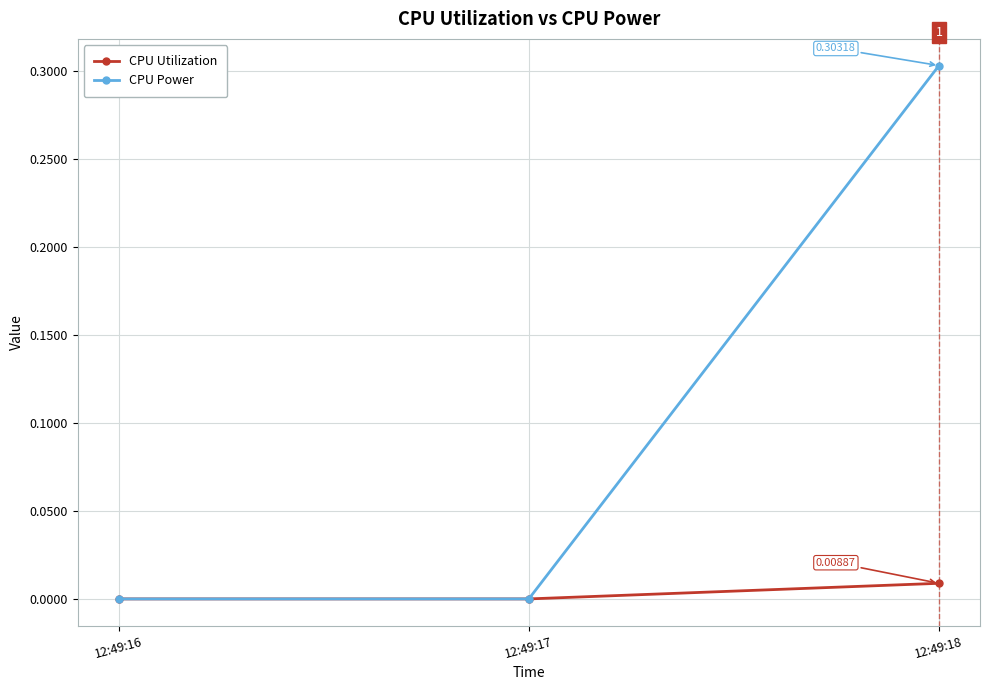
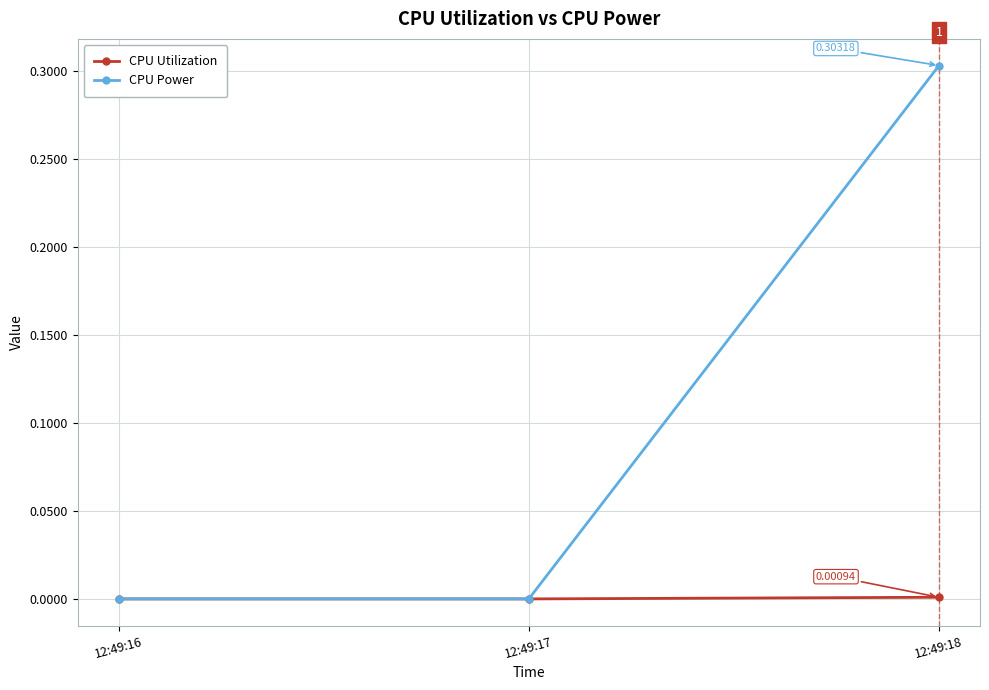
  {
    "CPU Utilization": {
-     "12:49:18": 0.00887
+     "12:49:18": 0.00094
    }
  }
